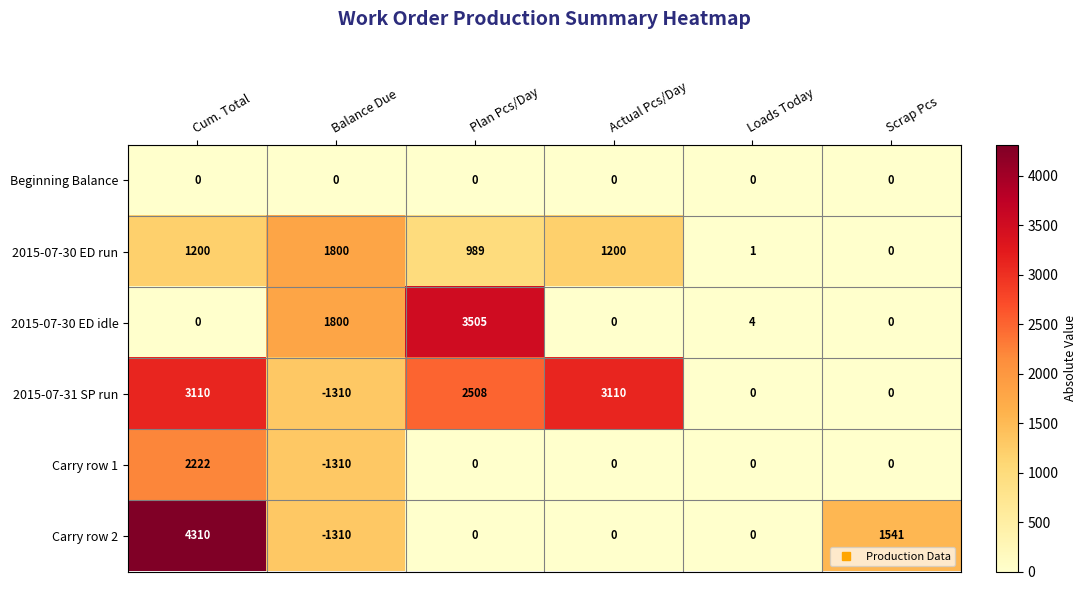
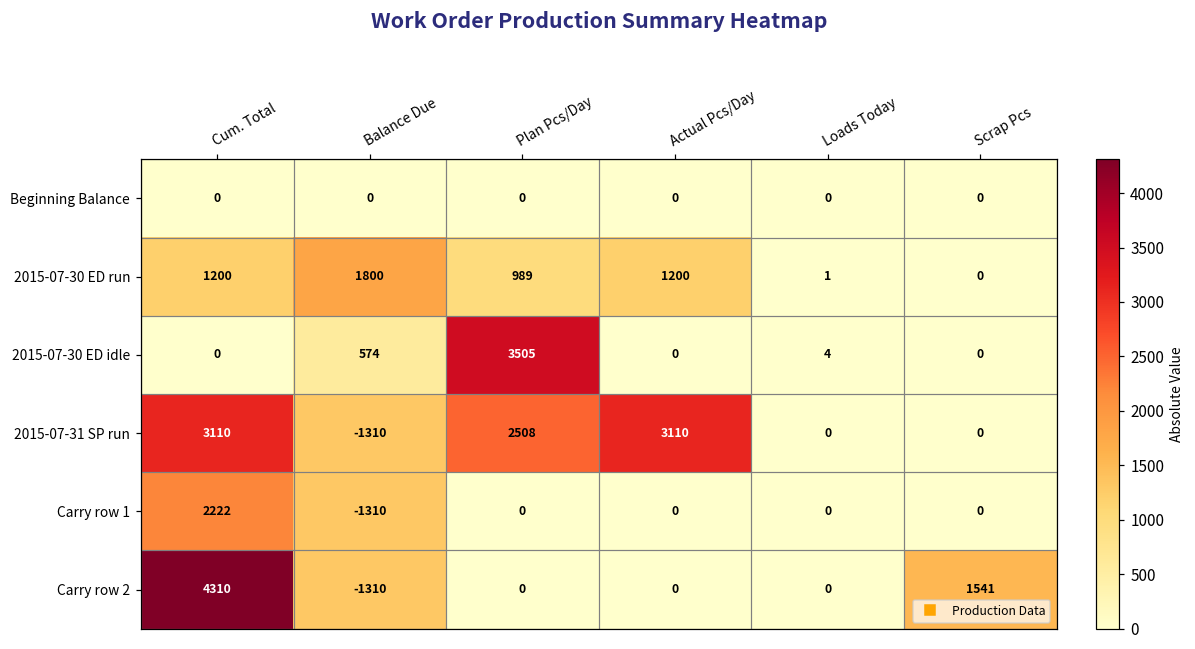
  {
    "Beginning Balance": {
      "Cum. Total": 0,
      "Balance Due": 0,
      "Plan Pcs/Day": 0,
      "Actual Pcs/Day": 0,
      "Loads Today": 0,
      "Scrap Pcs": 0
    },
    "2015-07-30 ED run": {
      "Cum. Total": 1200,
      "Balance Due": 1800,
      "Plan Pcs/Day": 989,
      "Actual Pcs/Day": 1200,
      "Loads Today": 1,
      "Scrap Pcs": 0
    },
    "2015-07-30 ED idle": {
      "Cum. Total": 0,
-     "Balance Due": 1800,
+     "Balance Due": 574,
      "Plan Pcs/Day": 3505,
      "Actual Pcs/Day": 0,
      "Loads Today": 4,
      "Scrap Pcs": 0
    },
    "2015-07-31 SP run": {
      "Cum. Total": 3110,
      "Balance Due": -1310,
      "Plan Pcs/Day": 2508,
      "Actual Pcs/Day": 3110,
      "Loads Today": 0,
      "Scrap Pcs": 0
    },
    "Carry row 1": {
      "Cum. Total": 2222,
      "Balance Due": -1310,
      "Plan Pcs/Day": 0,
      "Actual Pcs/Day": 0,
      "Loads Today": 0,
      "Scrap Pcs": 0
    },
    "Carry row 2": {
      "Cum. Total": 4310,
      "Balance Due": -1310,
      "Plan Pcs/Day": 0,
      "Actual Pcs/Day": 0,
      "Loads Today": 0,
      "Scrap Pcs": 1541
    }
  }
